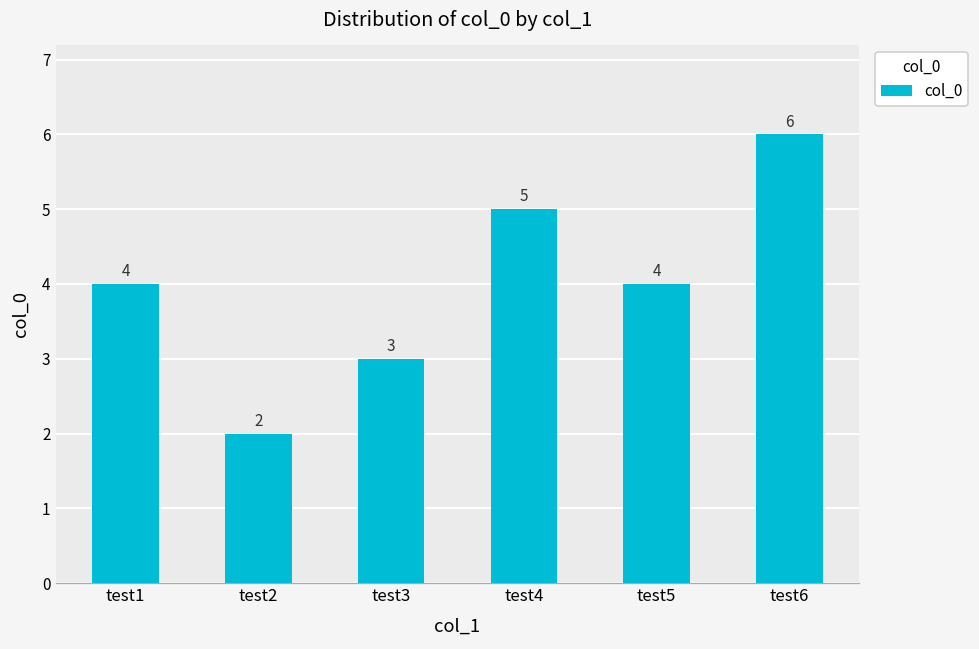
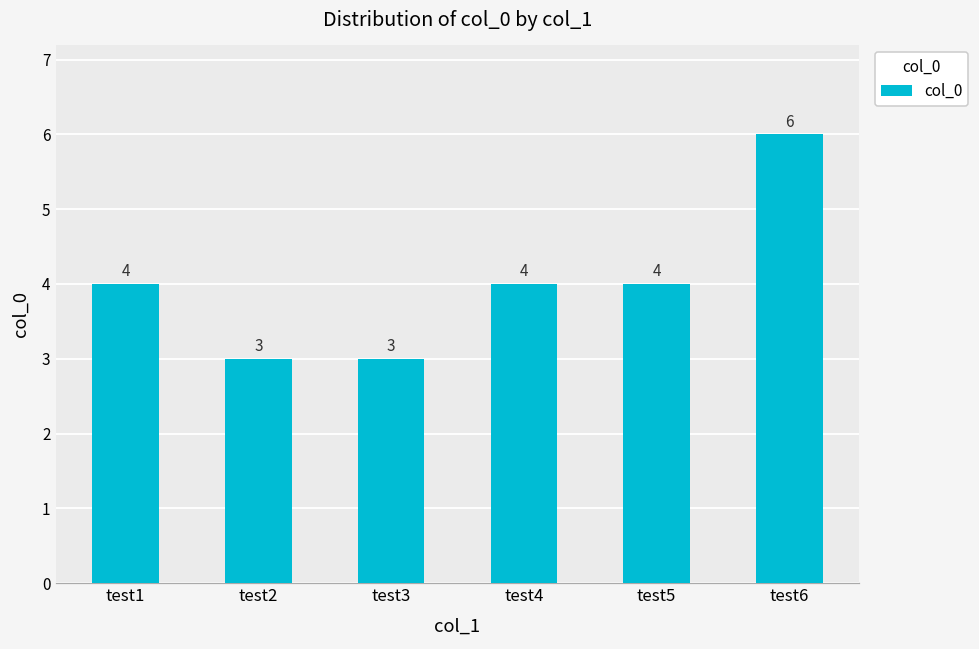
  {
    "test1": 4,
-   "test2": 2,
+   "test2": 3,
    "test3": 3,
-   "test4": 5,
+   "test4": 4,
    "test5": 4,
    "test6": 6
  }
